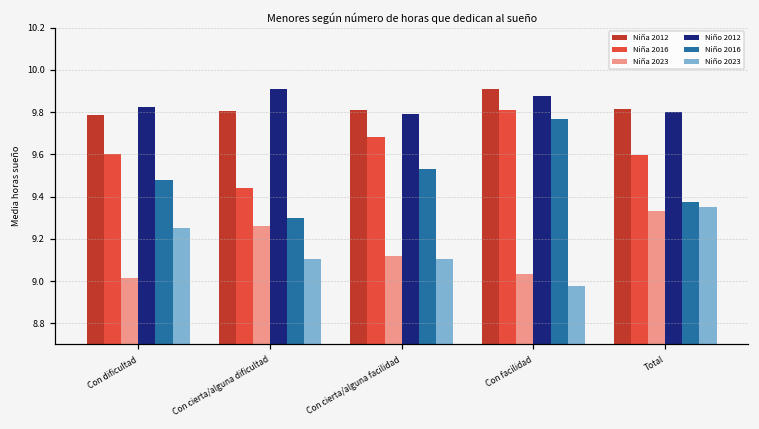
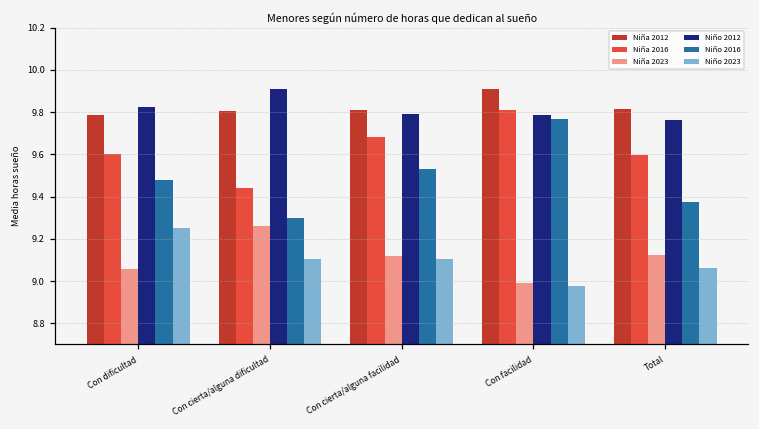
  {
    "Niña 2023": {
-     "Con dificultad": 9.01,
+     "Con dificultad": 9.06,
      "Con cierta/alguna dificultad": 9.26,
      "Con cierta/alguna facilidad": 9.12,
-     "Con facilidad": 9.03,
-     "Total": 9.33
+     "Con facilidad": 8.99,
+     "Total": 9.12
    },
    "Niño 2012": {
      "Con dificultad": 9.82,
      "Con cierta/alguna dificultad": 9.91,
      "Con cierta/alguna facilidad": 9.79,
-     "Con facilidad": 9.88,
-     "Total": 9.80
+     "Con facilidad": 9.78,
+     "Total": 9.76
    },
    "Niño 2016": {
      "Con dificultad": 9.48,
      "Con cierta/alguna dificultad": 9.30,
      "Con cierta/alguna facilidad": 9.53,
      "Con facilidad": 9.77,
      "Total": 9.37
    },
    "Niño 2023": {
      "Con dificultad": 9.25,
      "Con cierta/alguna dificultad": 9.11,
      "Con cierta/alguna facilidad": 9.10,
      "Con facilidad": 8.98,
-     "Total": 9.35
+     "Total": 9.06
    }
  }
